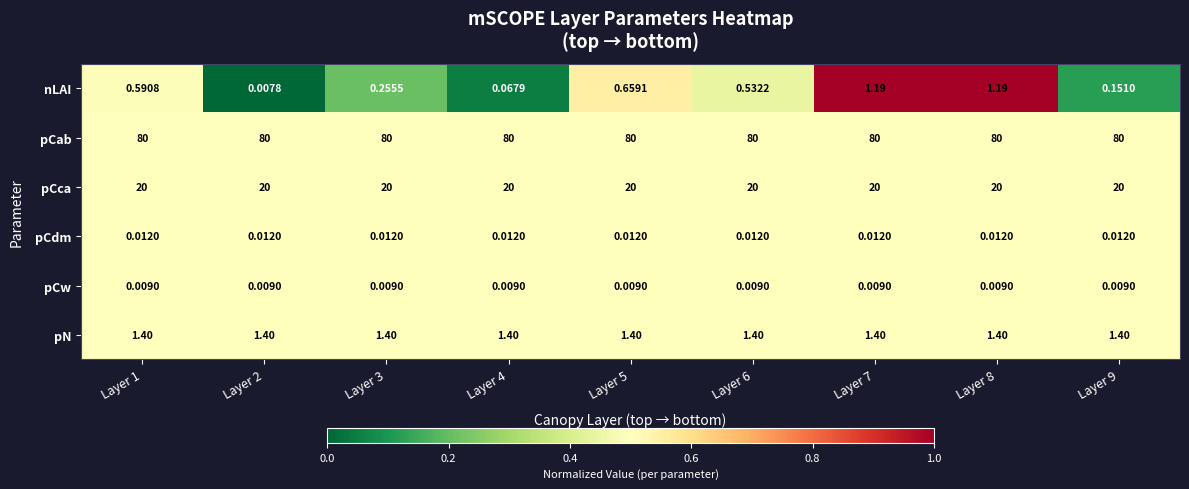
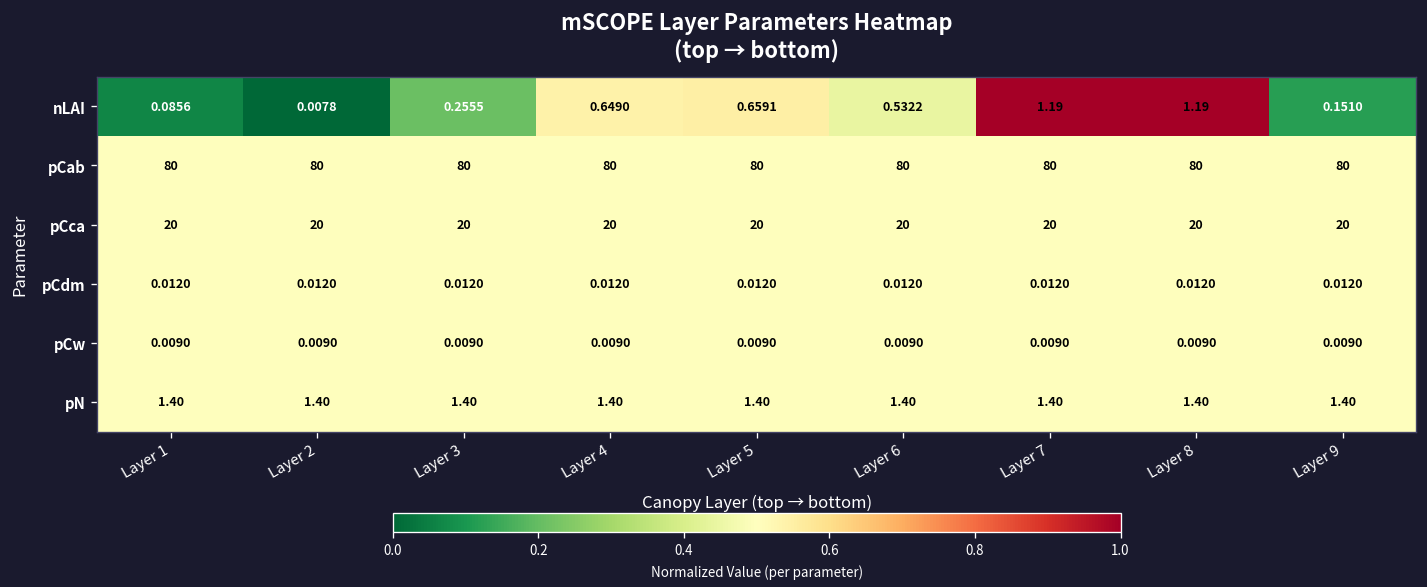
  {
    "nLAI": {
-     "Layer 1": 0.5908,
+     "Layer 1": 0.0856,
      "Layer 2": 0.0078,
      "Layer 3": 0.2555,
-     "Layer 4": 0.0679,
+     "Layer 4": 0.6490,
      "Layer 5": 0.6591,
      "Layer 6": 0.5322,
      "Layer 7": 1.19,
      "Layer 8": 1.19,
      "Layer 9": 0.1510
    },
    "pCab": {
      "Layer 1": 80,
      "Layer 2": 80,
      "Layer 3": 80,
      "Layer 4": 80,
      "Layer 5": 80,
      "Layer 6": 80,
      "Layer 7": 80,
      "Layer 8": 80,
      "Layer 9": 80
    },
    "pCca": {
      "Layer 1": 20,
      "Layer 2": 20,
      "Layer 3": 20,
      "Layer 4": 20,
      "Layer 5": 20,
      "Layer 6": 20,
      "Layer 7": 20,
      "Layer 8": 20,
      "Layer 9": 20
    },
    "pCdm": {
      "Layer 1": 0.0120,
      "Layer 2": 0.0120,
      "Layer 3": 0.0120,
      "Layer 4": 0.0120,
      "Layer 5": 0.0120,
      "Layer 6": 0.0120,
      "Layer 7": 0.0120,
      "Layer 8": 0.0120,
      "Layer 9": 0.0120
    },
    "pCw": {
      "Layer 1": 0.0090,
      "Layer 2": 0.0090,
      "Layer 3": 0.0090,
      "Layer 4": 0.0090,
      "Layer 5": 0.0090,
      "Layer 6": 0.0090,
      "Layer 7": 0.0090,
      "Layer 8": 0.0090,
      "Layer 9": 0.0090
    },
    "pN": {
      "Layer 1": 1.40,
      "Layer 2": 1.40,
      "Layer 3": 1.40,
      "Layer 4": 1.40,
      "Layer 5": 1.40,
      "Layer 6": 1.40,
      "Layer 7": 1.40,
      "Layer 8": 1.40,
      "Layer 9": 1.40
    }
  }
